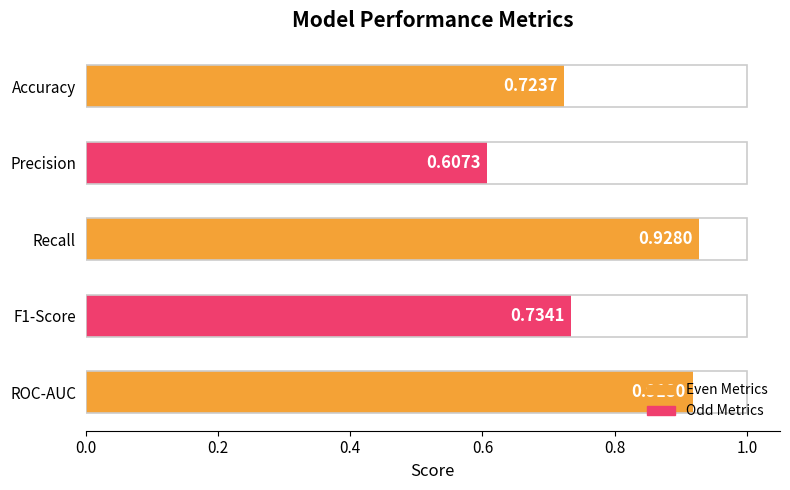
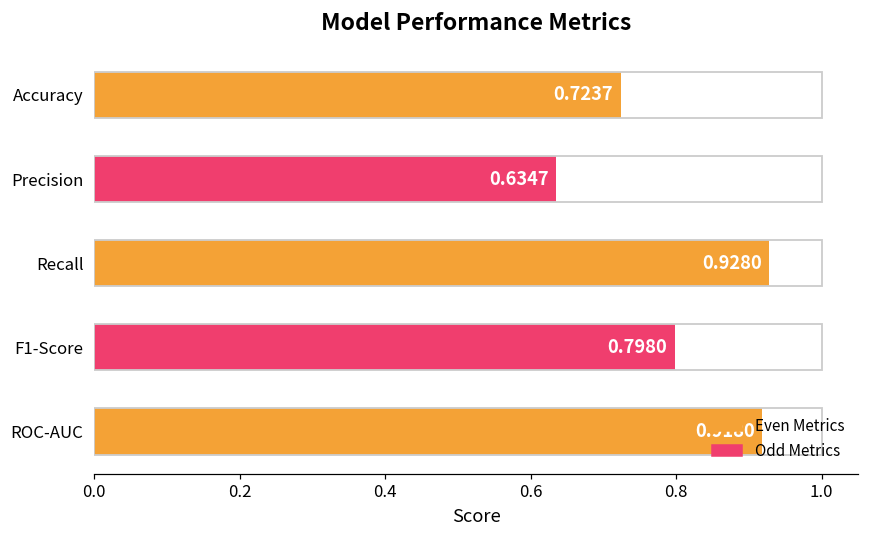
  {
    "Accuracy": 0.7237,
-   "Precision": 0.6073,
+   "Precision": 0.6347,
    "Recall": 0.9280,
-   "F1-Score": 0.7341,
+   "F1-Score": 0.7980,
    "ROC-AUC": 0.9180
  }
